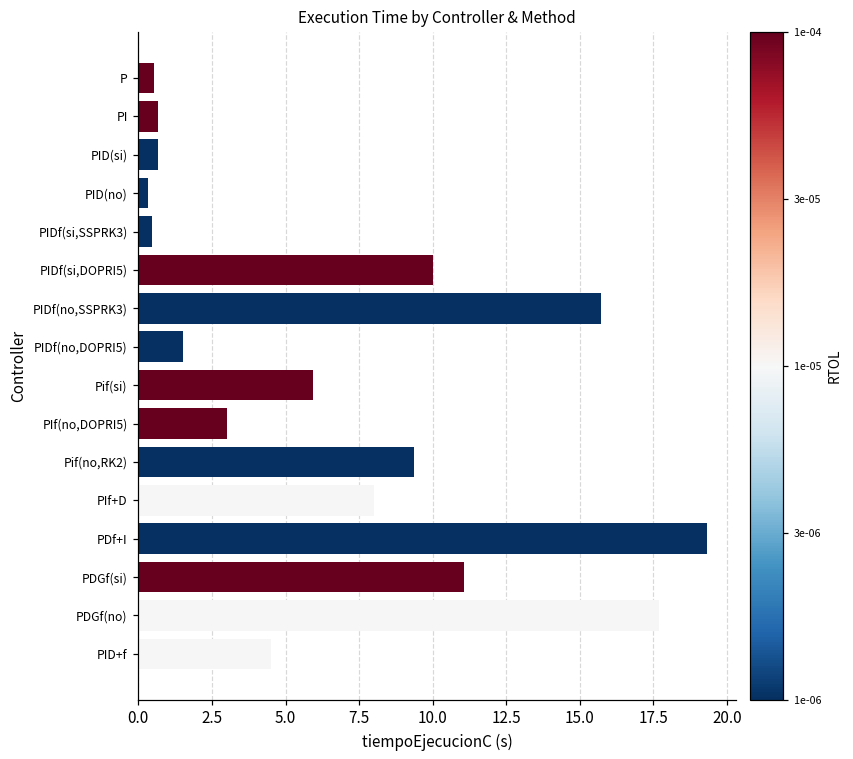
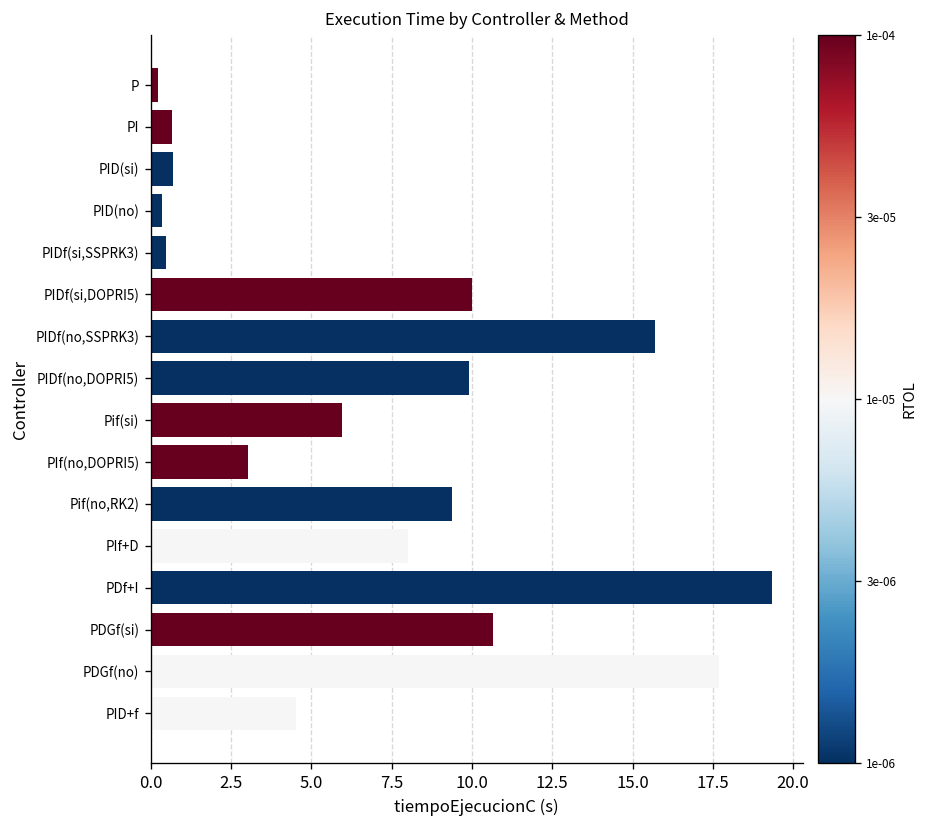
  {
-   "P": 0.5,
+   "P": 0.2,
    "PI": 0.7,
    "PID(si)": 0.7,
    "PID(no)": 0.3,
    "PIDf(si,SSPRK3)": 0.5,
    "PIDf(si,DOPRI5)": 10.0,
    "PIDf(no,SSPRK3)": 15.7,
-   "PIDf(no,DOPRI5)": 1.5,
+   "PIDf(no,DOPRI5)": 9.9,
    "Pif(si)": 5.9,
    "PIf(no,DOPRI5)": 3.0,
    "Pif(no,RK2)": 9.4,
    "PIf+D": 8.0,
    "PDf+I": 19.3,
-   "PDGf(si)": 11.1,
+   "PDGf(si)": 10.6,
    "PDGf(no)": 17.7,
    "PID+f": 4.5
  }
